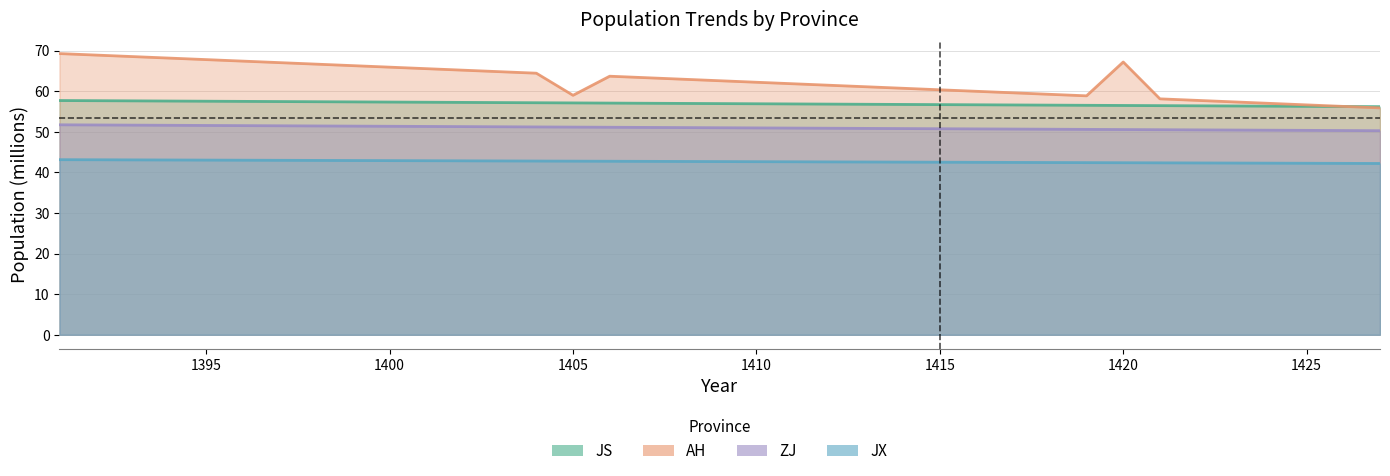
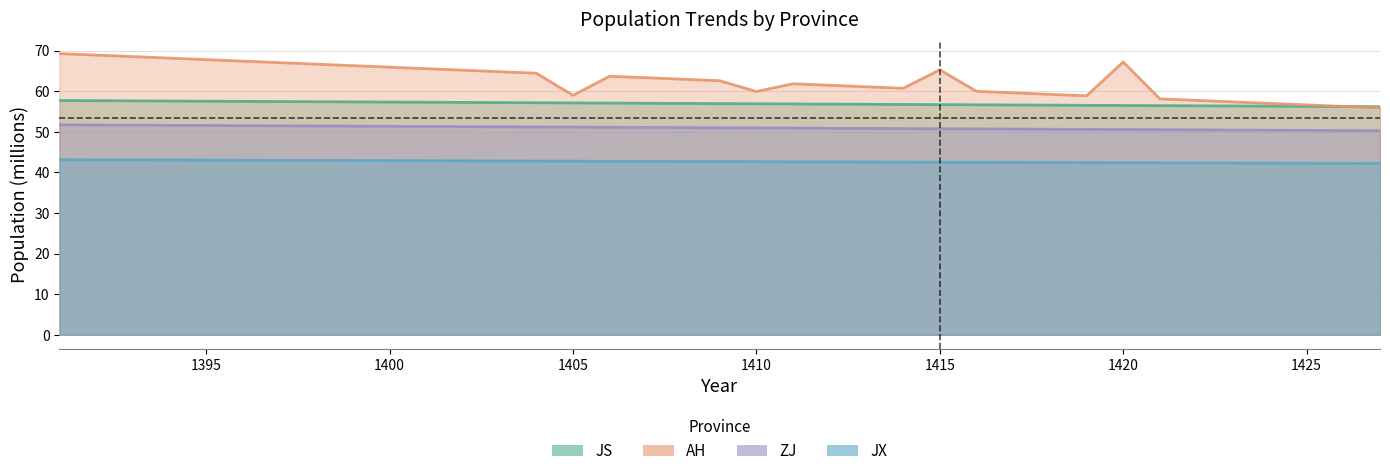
  {
    "AH": {
      "1395": 68,
      "1400": 66,
      "1405": 59,
-     "1410": 62,
-     "1415": 60,
+     "1410": 60,
+     "1415": 65,
      "1420": 67
    }
  }
